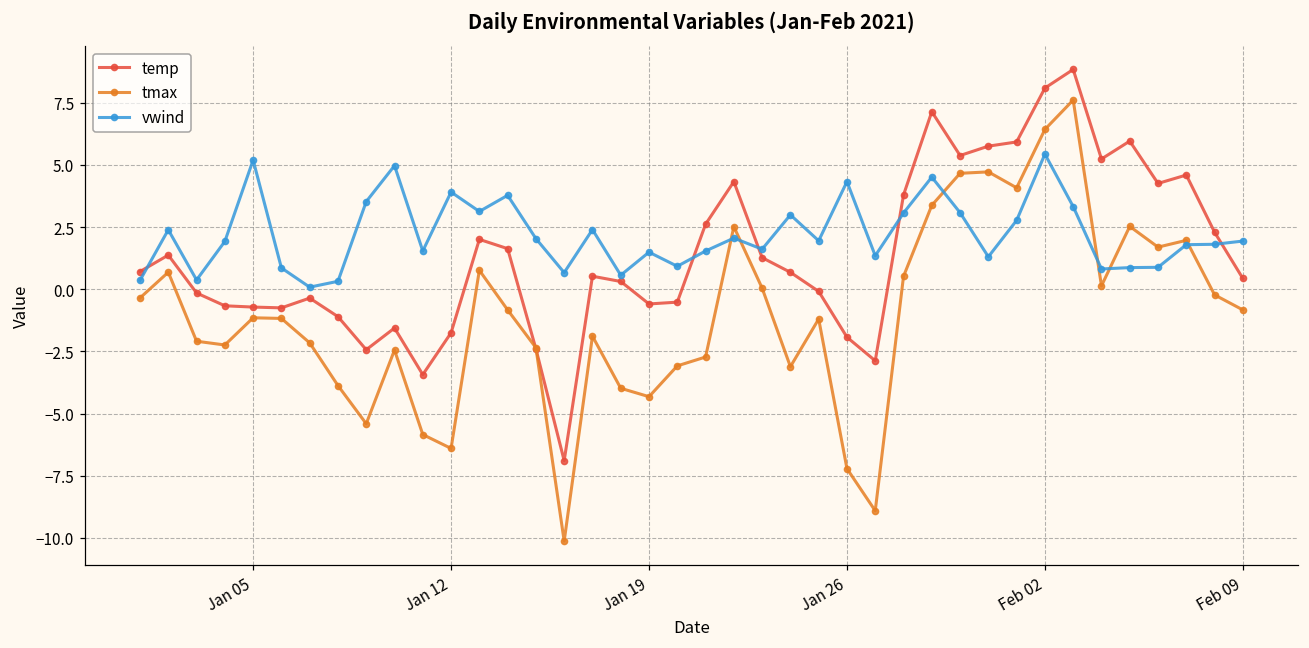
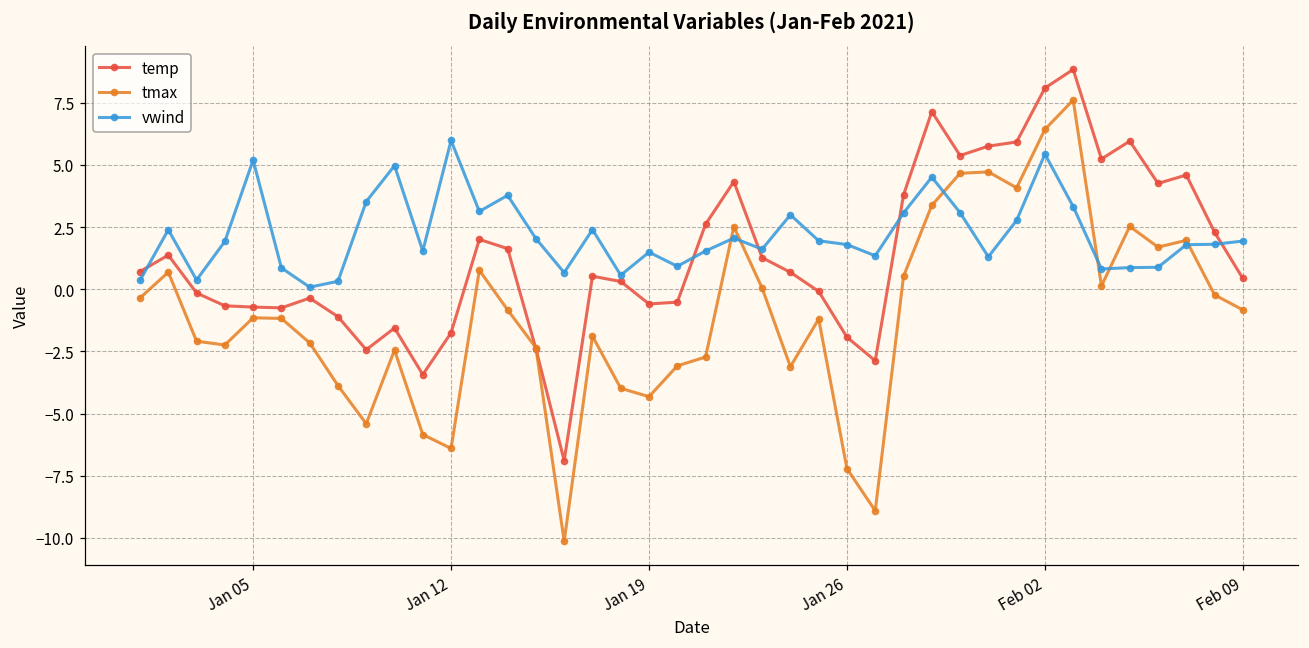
  {
    "vwind": {
      "Jan 05": 5.2,
-     "Jan 12": 3.9,
+     "Jan 12": 6.0,
      "Jan 19": 1.5,
-     "Jan 26": 4.3,
+     "Jan 26": 1.8,
      "Feb 02": 5.4,
      "Feb 09": 1.9
    }
  }
